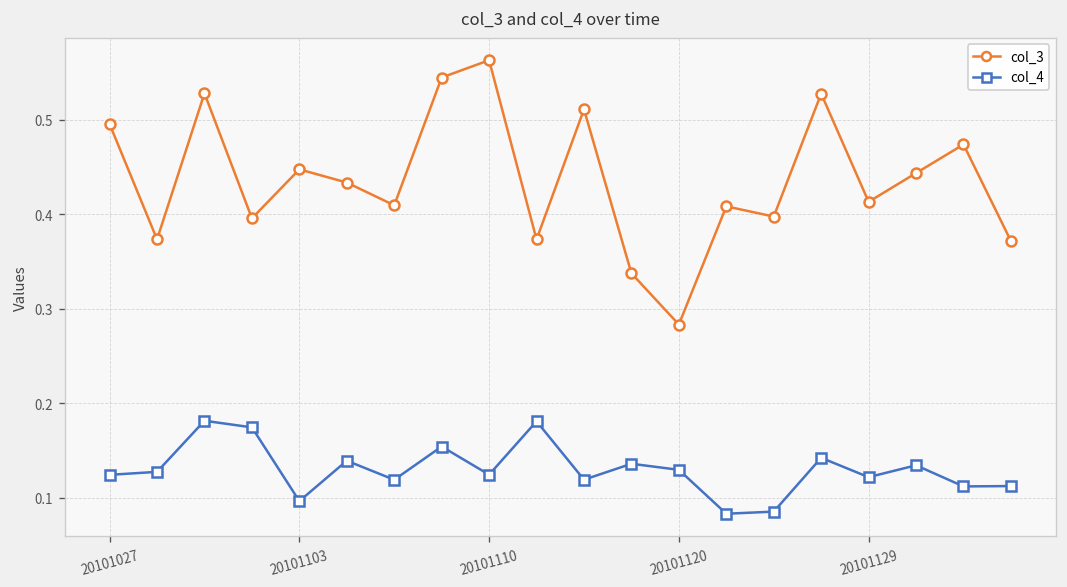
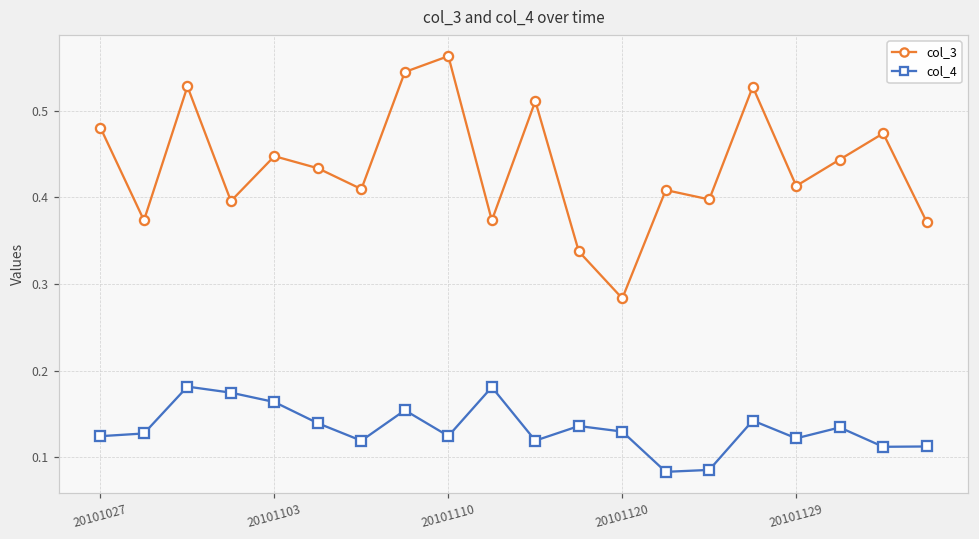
  {
    "col_3": {
-     "20101027": 0.50,
+     "20101027": 0.48,
      "20101103": 0.45,
      "20101110": 0.56,
      "20101120": 0.28,
      "20101129": 0.41
    },
    "col_4": {
      "20101027": 0.12,
-     "20101103": 0.10,
+     "20101103": 0.16,
      "20101110": 0.12,
      "20101120": 0.13,
      "20101129": 0.12
    }
  }
